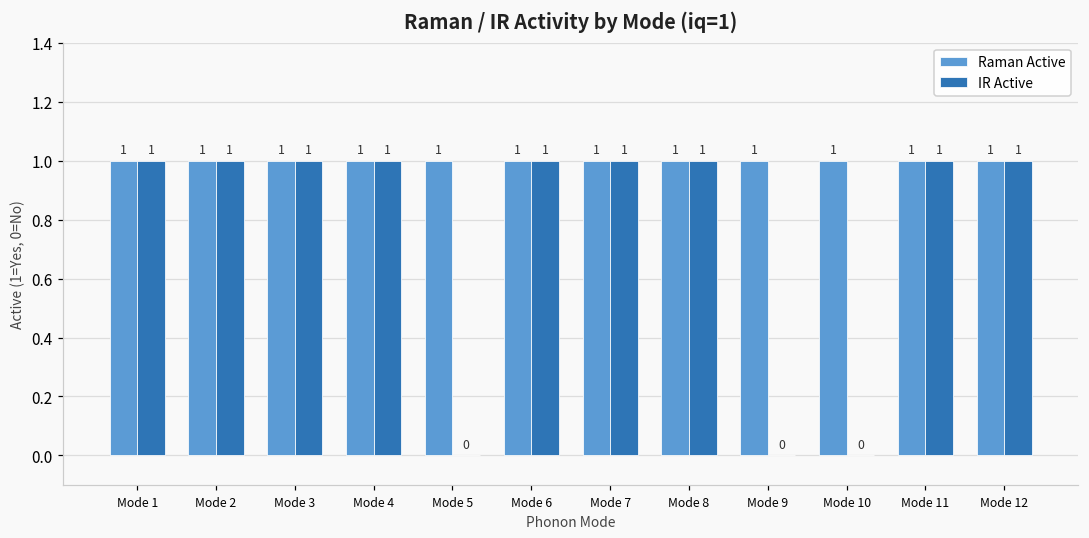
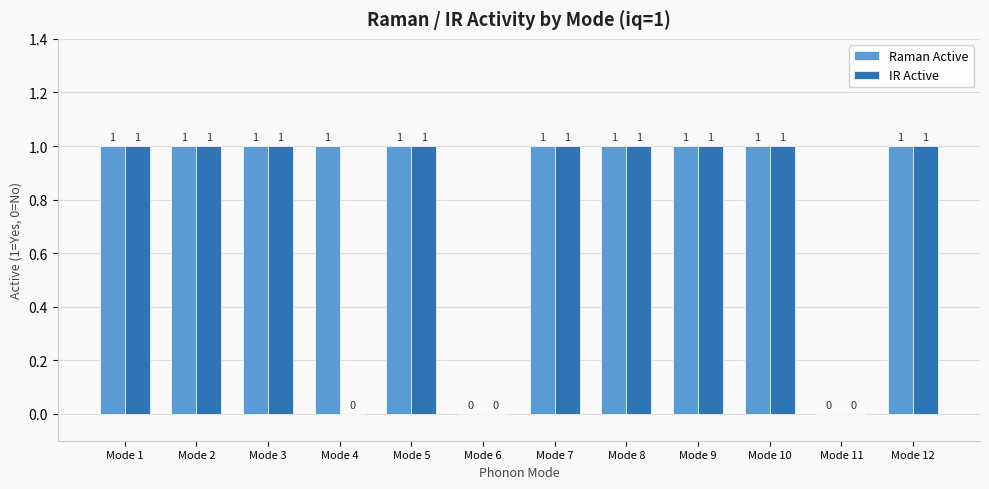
  {
    "Raman Active": {
      "Mode 1": 1,
      "Mode 2": 1,
      "Mode 3": 1,
      "Mode 4": 1,
      "Mode 5": 1,
-     "Mode 6": 1,
+     "Mode 6": 0,
      "Mode 7": 1,
      "Mode 8": 1,
      "Mode 9": 1,
      "Mode 10": 1,
-     "Mode 11": 1,
+     "Mode 11": 0,
      "Mode 12": 1
    },
    "IR Active": {
      "Mode 1": 1,
      "Mode 2": 1,
      "Mode 3": 1,
-     "Mode 4": 1,
-     "Mode 5": 0,
-     "Mode 6": 1,
+     "Mode 4": 0,
+     "Mode 5": 1,
+     "Mode 6": 0,
      "Mode 7": 1,
      "Mode 8": 1,
-     "Mode 9": 0,
-     "Mode 10": 0,
-     "Mode 11": 1,
+     "Mode 9": 1,
+     "Mode 10": 1,
+     "Mode 11": 0,
      "Mode 12": 1
    }
  }
